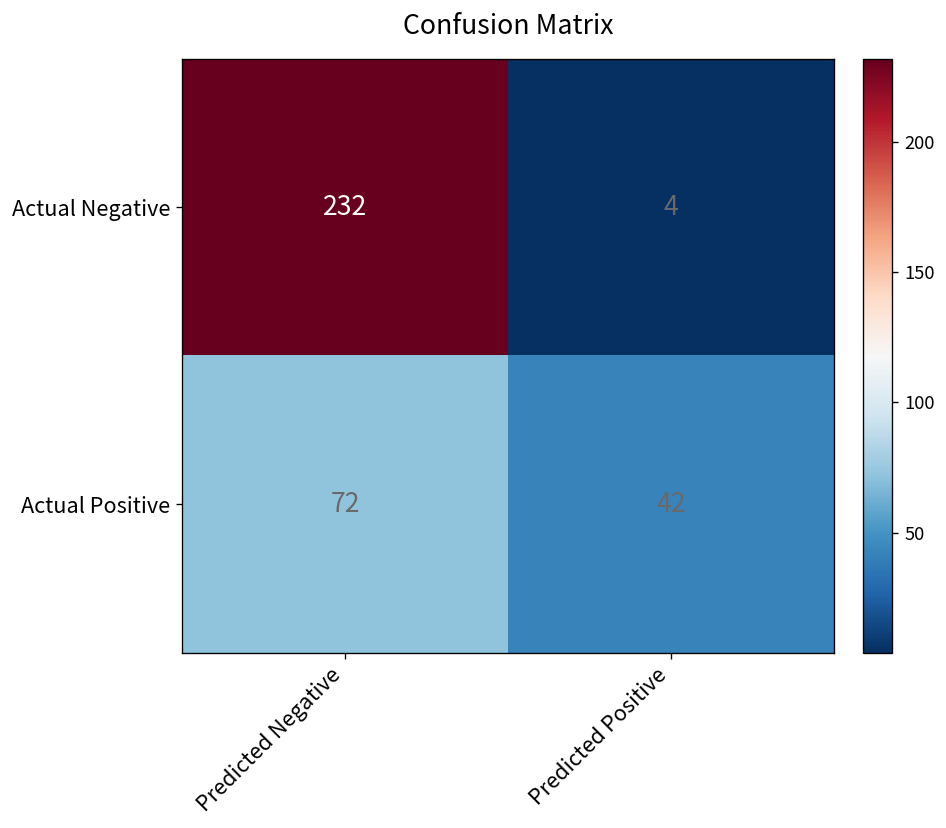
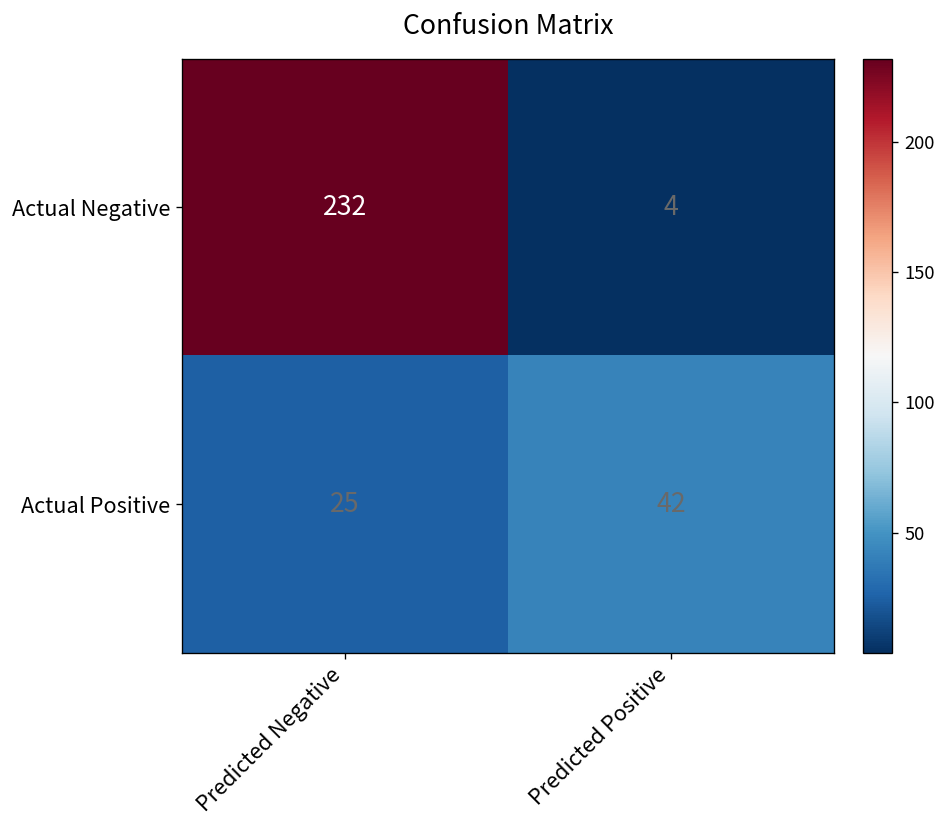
  {
    "Actual Negative": {
      "Predicted Negative": 232,
      "Predicted Positive": 4
    },
    "Actual Positive": {
-     "Predicted Negative": 72,
+     "Predicted Negative": 25,
      "Predicted Positive": 42
    }
  }
